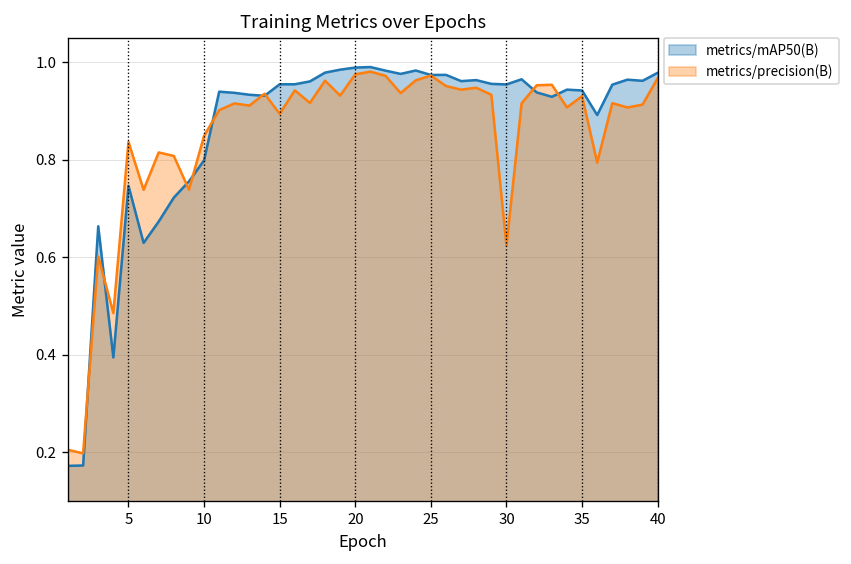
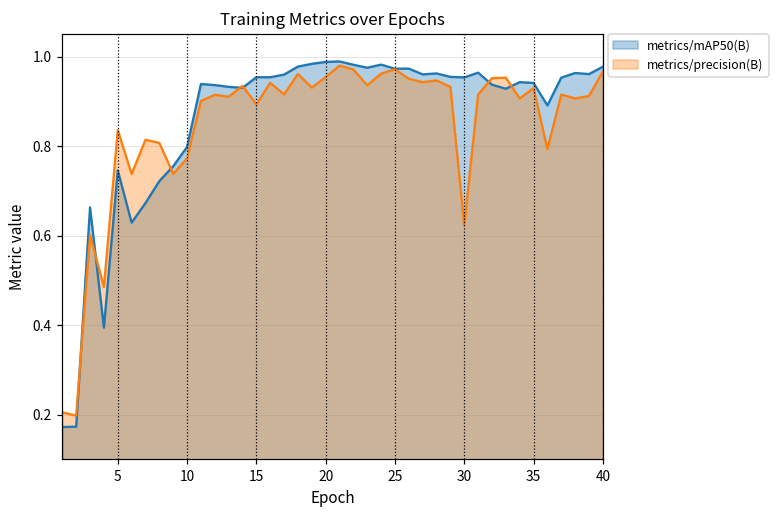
  {
    "metrics/mAP50(B)": {
      "5": 0.75,
      "10": 0.80,
      "15": 0.95,
      "20": 0.99,
      "30": 0.95,
      "35": 0.94,
      "40": 0.98
    },
    "metrics/precision(B)": {
      "5": 0.84,
-     "10": 0.85,
+     "10": 0.77,
      "15": 0.89,
-     "20": 0.97,
+     "20": 0.95,
      "30": 0.62,
      "35": 0.93,
      "40": 0.97
    }
  }
